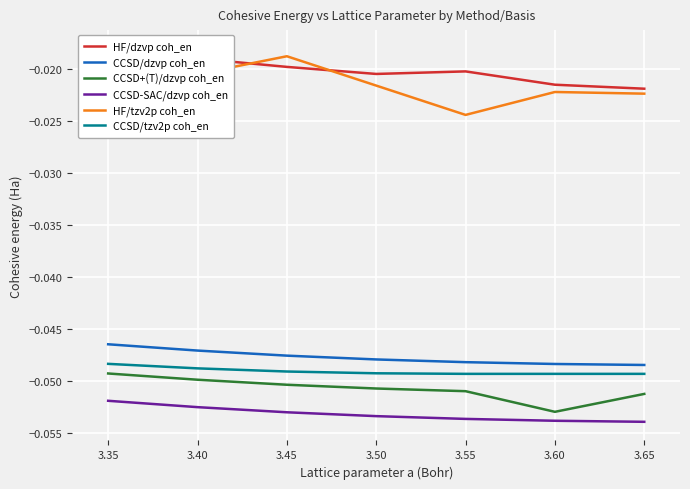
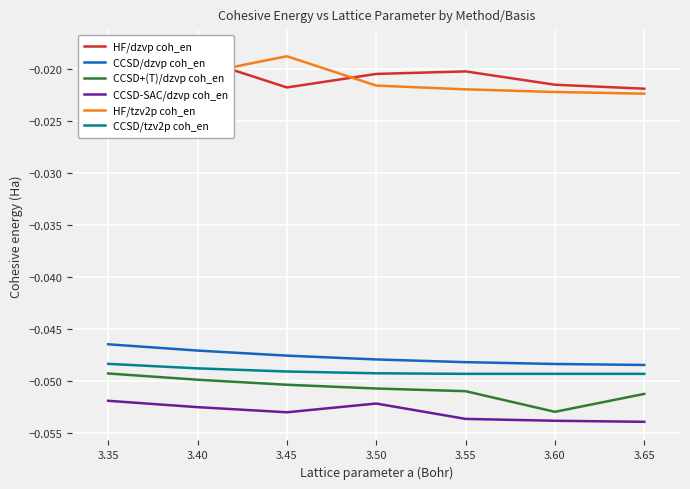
  {
    "HF/dzvp coh_en": {
-     "3.45": -0.0198,
+     "3.45": -0.0218,
      "3.50": -0.0205,
      "3.55": -0.0202,
      "3.60": -0.0215,
      "3.65": -0.0219
    },
    "CCSD/dzvp coh_en": {
      "3.35": -0.0465,
      "3.40": -0.0471,
      "3.45": -0.0476,
      "3.50": -0.0479,
      "3.55": -0.0482,
      "3.60": -0.0484,
      "3.65": -0.0485
    },
    "CCSD+(T)/dzvp coh_en": {
      "3.35": -0.0493,
      "3.40": -0.0499,
      "3.45": -0.0504,
      "3.50": -0.0507,
      "3.55": -0.0510,
      "3.60": -0.0530,
      "3.65": -0.0513
    },
    "CCSD-SAC/dzvp coh_en": {
      "3.35": -0.0519,
      "3.40": -0.0525,
      "3.45": -0.0530,
-     "3.50": -0.0534,
+     "3.50": -0.0522,
      "3.55": -0.0537,
      "3.60": -0.0538,
      "3.65": -0.0539
    },
    "HF/tzv2p coh_en": {
      "3.45": -0.0188,
      "3.50": -0.0216,
-     "3.55": -0.0244,
+     "3.55": -0.0220,
      "3.60": -0.0222,
      "3.65": -0.0224
    },
    "CCSD/tzv2p coh_en": {
      "3.35": -0.0484,
      "3.40": -0.0488,
      "3.45": -0.0491,
      "3.50": -0.0493,
      "3.55": -0.0493,
      "3.60": -0.0493,
      "3.65": -0.0493
    }
  }
